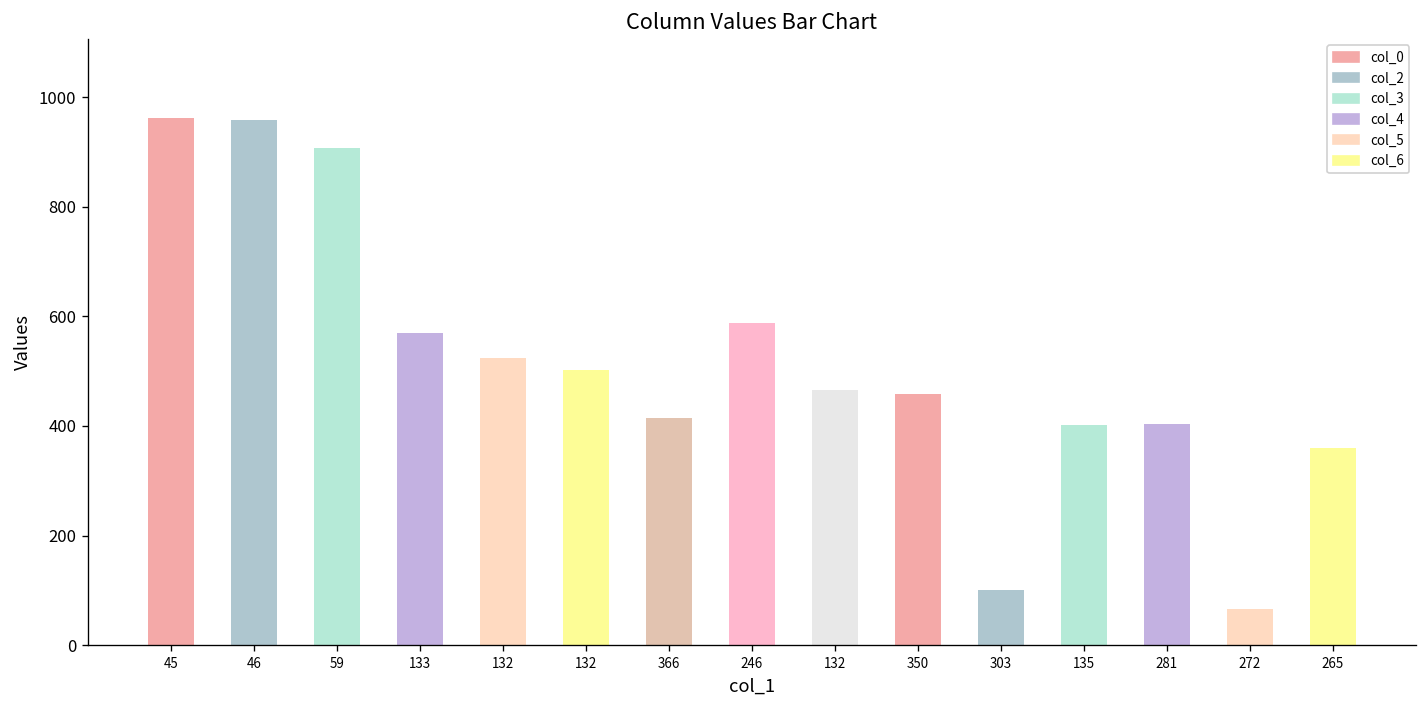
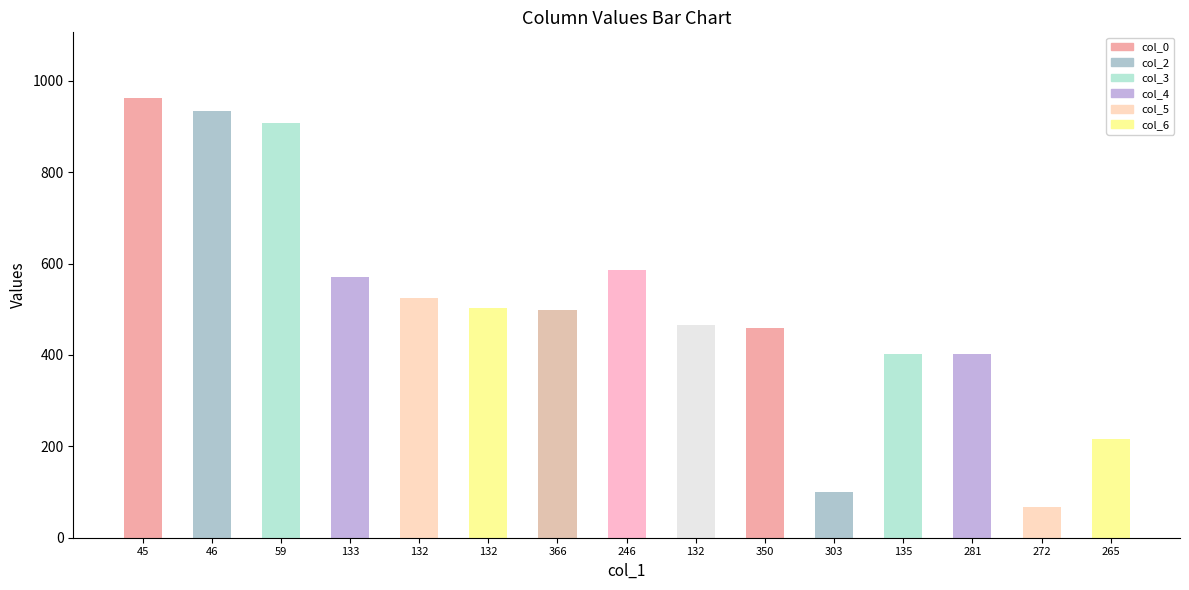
  {
    "45": 960,
-   "46": 960,
+   "46": 930,
    "59": 910,
    "133": 570,
-   "366": 410,
+   "366": 500,
    "246": 590,
    "350": 460,
    "303": 100,
    "135": 400,
    "281": 400,
    "272": 70,
-   "265": 360
+   "265": 220
  }
